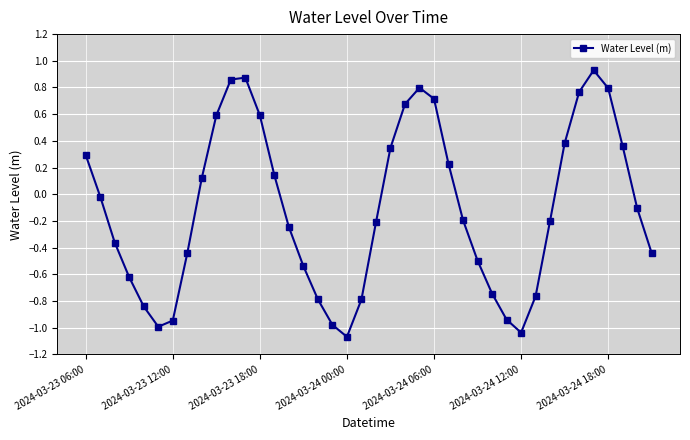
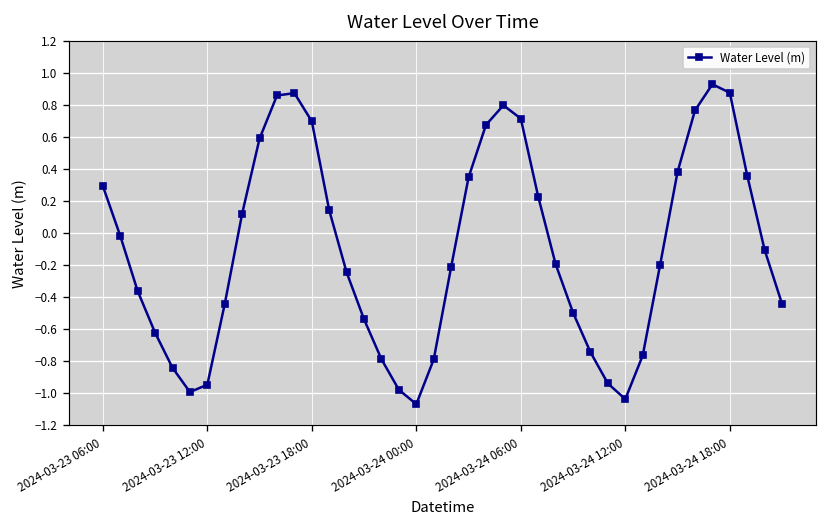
  {
    "2024-03-23 06:00": 0.29,
    "2024-03-23 12:00": -0.95,
-   "2024-03-23 18:00": 0.59,
+   "2024-03-23 18:00": 0.70,
    "2024-03-24 00:00": -1.07,
    "2024-03-24 06:00": 0.72,
    "2024-03-24 12:00": -1.04,
-   "2024-03-24 18:00": 0.80
+   "2024-03-24 18:00": 0.88
  }
